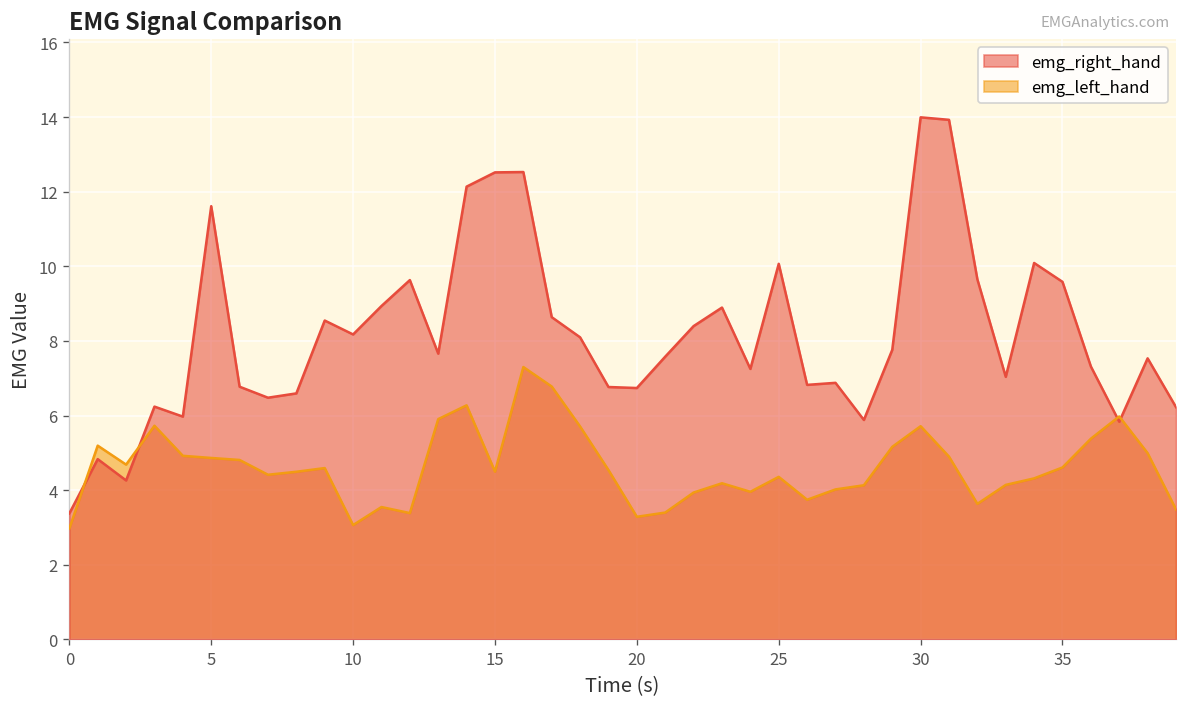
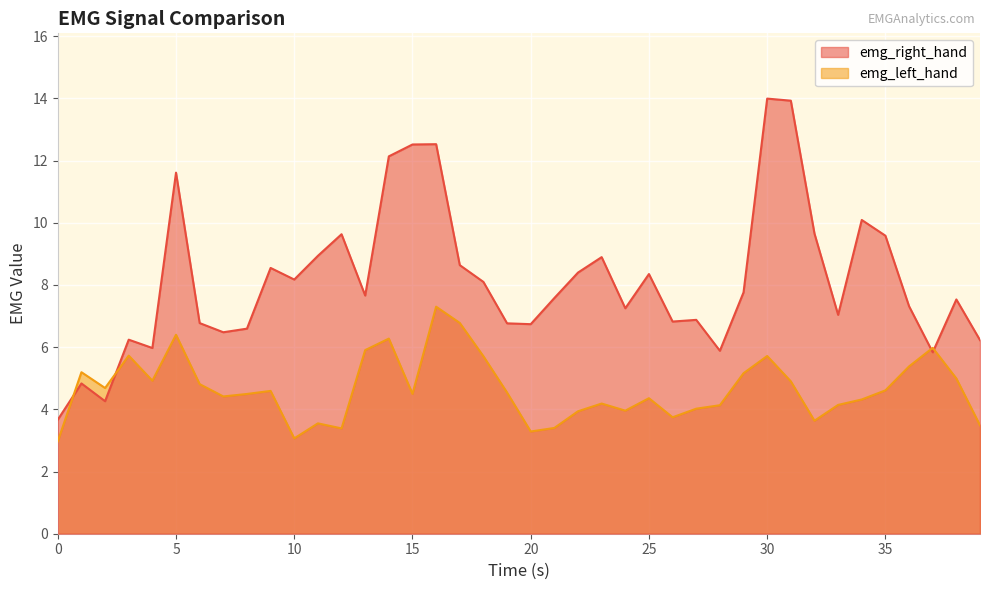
  {
    "emg_right_hand": {
-     "0": 3.4,
+     "0": 3.7,
      "5": 11.6,
      "10": 8.2,
      "15": 12.5,
      "20": 6.7,
-     "25": 10.1,
+     "25": 8.4,
      "30": 14.0,
      "35": 9.6
    },
    "emg_left_hand": {
      "0": 3.0,
-     "5": 4.9,
+     "5": 6.4,
      "10": 3.1,
      "15": 4.5,
      "20": 3.3,
      "25": 4.4,
      "30": 5.7,
      "35": 4.6
    }
  }
